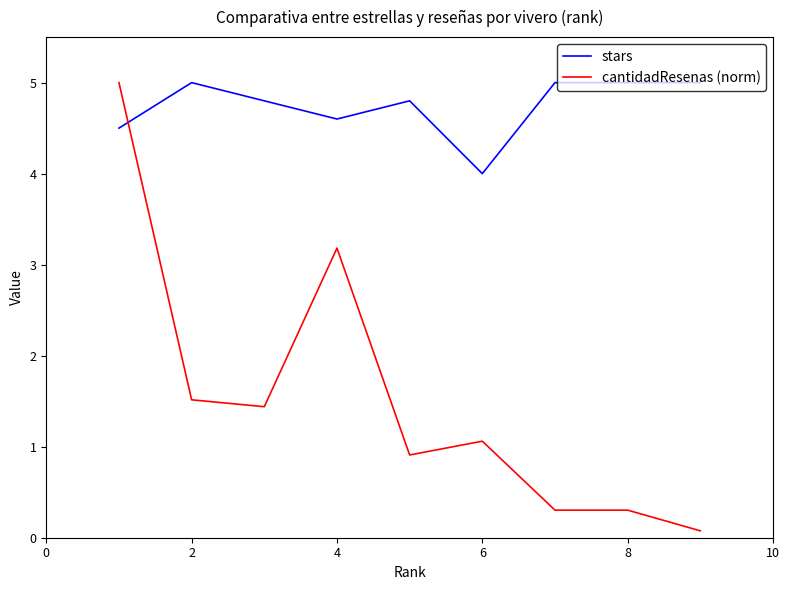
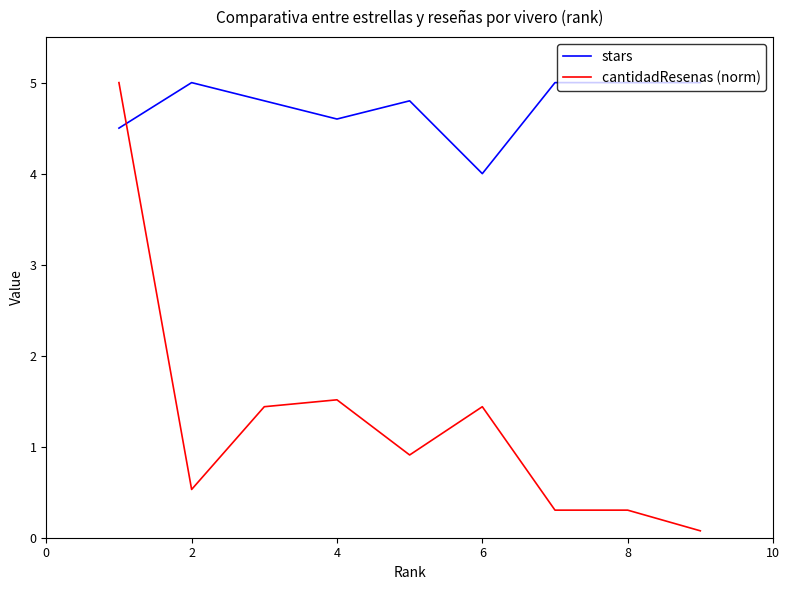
  {
    "stars": {
      "2": 5.0,
      "4": 4.6,
      "6": 4.0
    },
    "cantidadResenas (norm)": {
-     "2": 1.5,
-     "4": 3.2,
-     "6": 1.1,
+     "2": 0.5,
+     "4": 1.5,
+     "6": 1.4,
      "8": 0.3
    }
  }
